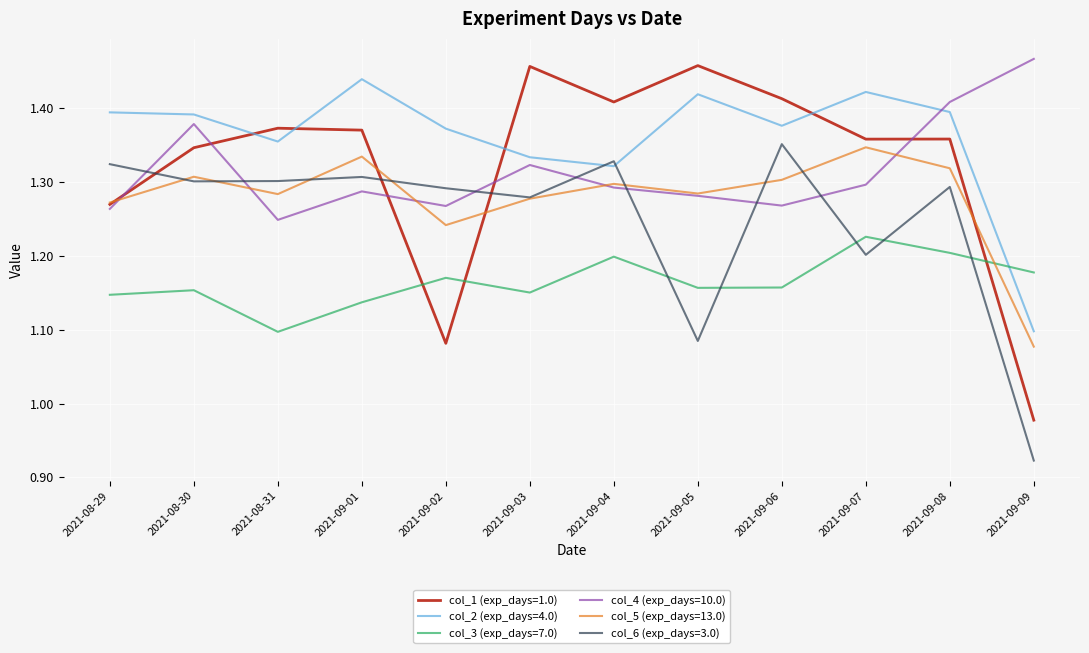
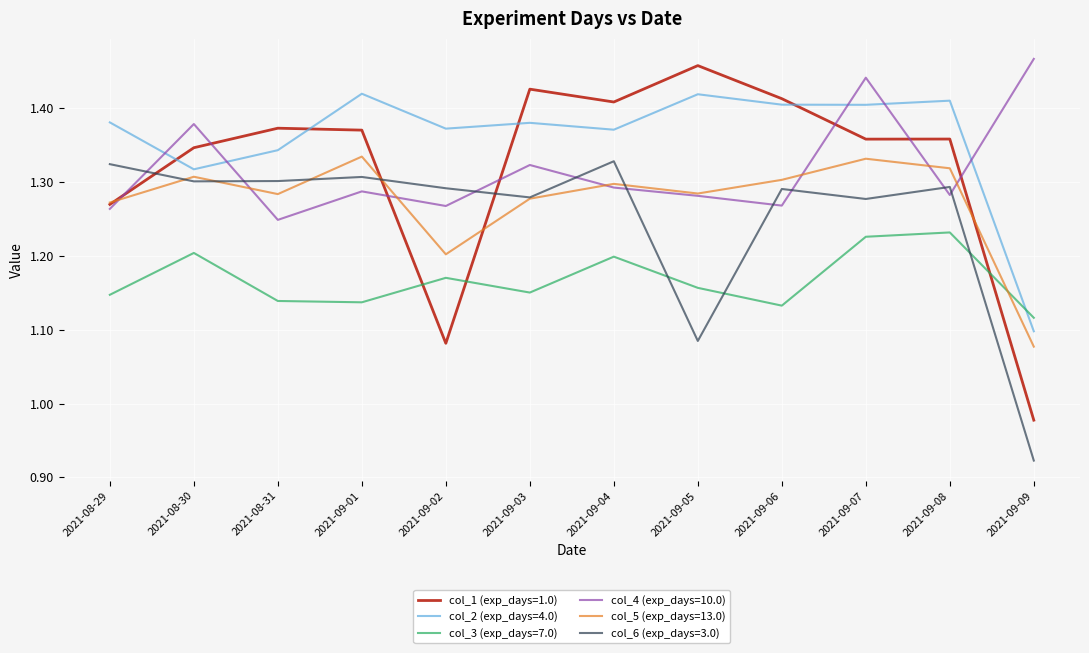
  {
    "col_1 (exp_days=1.0)": {
      "2021-08-30": 1.35,
      "2021-08-31": 1.37,
      "2021-09-01": 1.37,
      "2021-09-02": 1.08,
-     "2021-09-03": 1.46,
+     "2021-09-03": 1.43,
      "2021-09-04": 1.41,
      "2021-09-05": 1.46,
      "2021-09-06": 1.41,
      "2021-09-07": 1.36,
      "2021-09-08": 1.36,
      "2021-09-09": 0.98
    },
    "col_2 (exp_days=4.0)": {
-     "2021-08-29": 1.39,
-     "2021-08-30": 1.39,
-     "2021-08-31": 1.36,
-     "2021-09-01": 1.44,
+     "2021-08-29": 1.38,
+     "2021-08-30": 1.32,
+     "2021-08-31": 1.34,
+     "2021-09-01": 1.42,
      "2021-09-02": 1.37,
-     "2021-09-03": 1.33,
-     "2021-09-04": 1.32,
+     "2021-09-03": 1.38,
+     "2021-09-04": 1.37,
      "2021-09-05": 1.42,
-     "2021-09-06": 1.38,
-     "2021-09-07": 1.42,
-     "2021-09-08": 1.39,
+     "2021-09-06": 1.41,
+     "2021-09-07": 1.40,
+     "2021-09-08": 1.41,
      "2021-09-09": 1.10
    },
    "col_3 (exp_days=7.0)": {
      "2021-08-29": 1.15,
-     "2021-08-30": 1.15,
-     "2021-08-31": 1.10,
+     "2021-08-30": 1.20,
+     "2021-08-31": 1.14,
      "2021-09-01": 1.14,
      "2021-09-02": 1.17,
      "2021-09-03": 1.15,
      "2021-09-04": 1.20,
      "2021-09-05": 1.16,
-     "2021-09-06": 1.16,
+     "2021-09-06": 1.13,
      "2021-09-07": 1.23,
-     "2021-09-08": 1.20,
-     "2021-09-09": 1.18
+     "2021-09-08": 1.23,
+     "2021-09-09": 1.12
    },
    "col_4 (exp_days=10.0)": {
      "2021-08-29": 1.26,
      "2021-08-30": 1.38,
      "2021-08-31": 1.25,
      "2021-09-01": 1.29,
      "2021-09-02": 1.27,
      "2021-09-03": 1.32,
      "2021-09-04": 1.29,
      "2021-09-06": 1.27,
-     "2021-09-07": 1.30,
-     "2021-09-08": 1.41,
+     "2021-09-07": 1.44,
+     "2021-09-08": 1.28,
      "2021-09-09": 1.47
    },
    "col_5 (exp_days=13.0)": {
      "2021-08-30": 1.31,
      "2021-08-31": 1.28,
      "2021-09-01": 1.33,
-     "2021-09-02": 1.24,
+     "2021-09-02": 1.20,
      "2021-09-04": 1.30,
      "2021-09-06": 1.30,
-     "2021-09-07": 1.35,
+     "2021-09-07": 1.33,
      "2021-09-08": 1.32,
      "2021-09-09": 1.08
    },
    "col_6 (exp_days=3.0)": {
      "2021-08-29": 1.32,
      "2021-08-30": 1.30,
      "2021-08-31": 1.30,
      "2021-09-01": 1.31,
      "2021-09-02": 1.29,
      "2021-09-04": 1.33,
      "2021-09-05": 1.08,
-     "2021-09-06": 1.35,
-     "2021-09-07": 1.20,
+     "2021-09-06": 1.29,
+     "2021-09-07": 1.28,
      "2021-09-08": 1.29,
      "2021-09-09": 0.92
    }
  }
